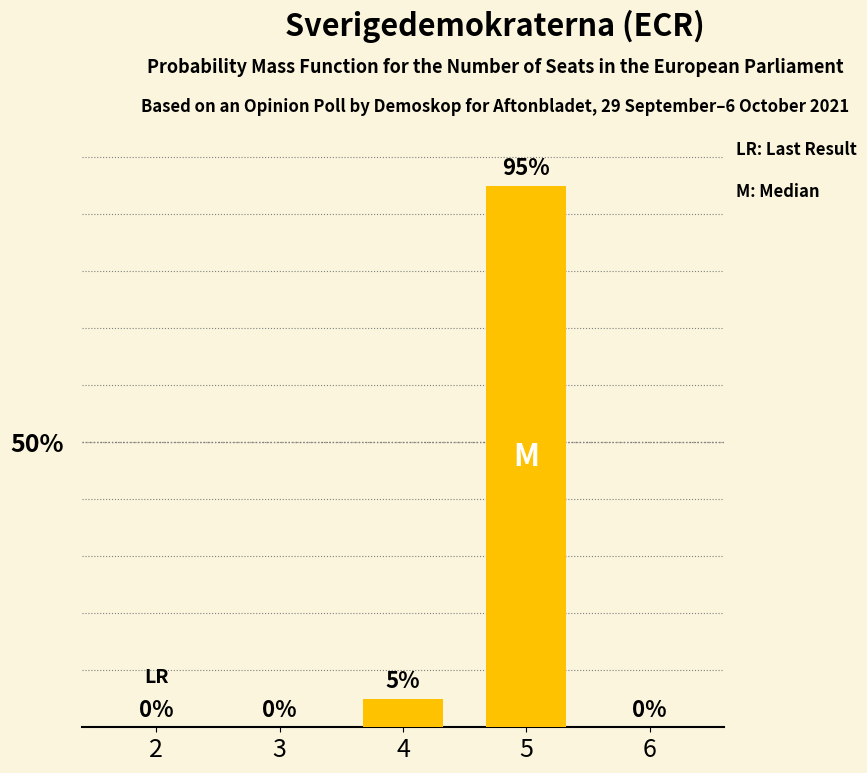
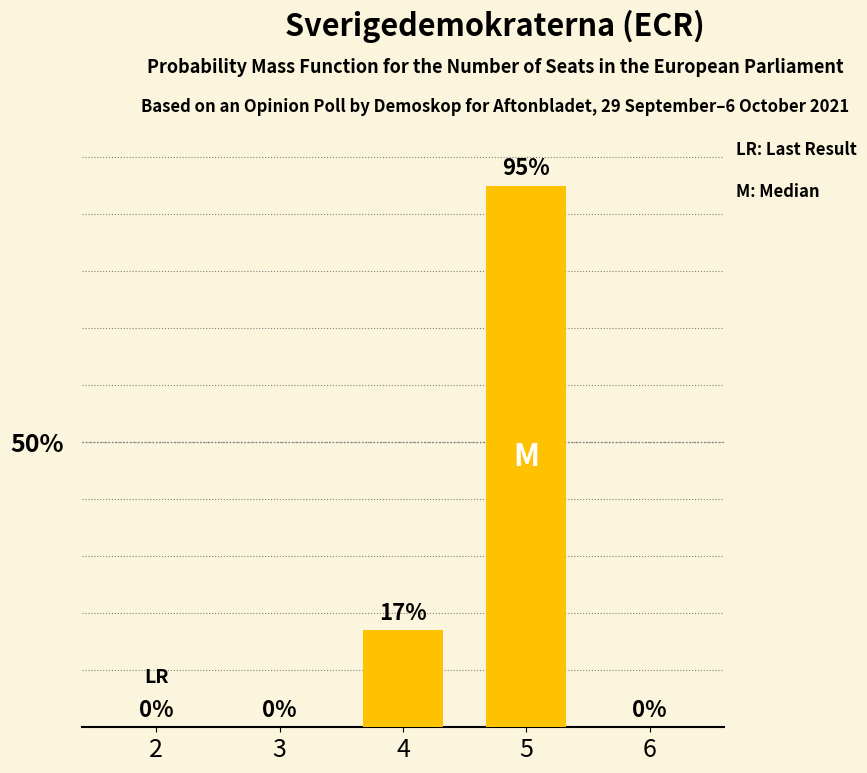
  {
    "2": "0%",
    "3": "0%",
-   "4": "5%",
+   "4": "17%",
    "5": "95%",
    "6": "0%"
  }
